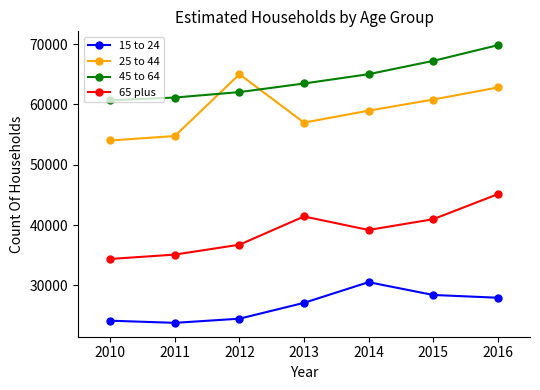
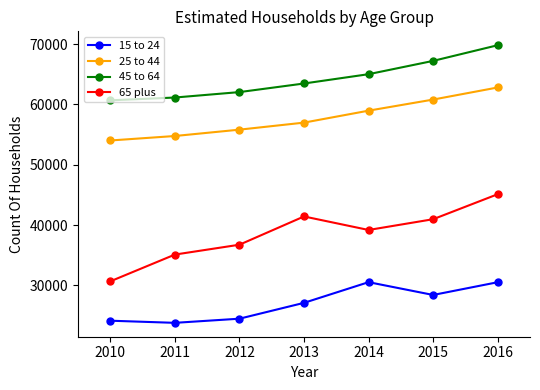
  {
    "15 to 24": {
      "2010": 24000,
      "2011": 24000,
      "2012": 24000,
      "2013": 27000,
      "2014": 31000,
      "2015": 28000,
-     "2016": 28000
+     "2016": 31000
    },
    "25 to 44": {
      "2010": 54000,
      "2011": 55000,
-     "2012": 65000,
+     "2012": 56000,
      "2013": 57000,
      "2014": 59000,
      "2015": 61000,
      "2016": 63000
    },
    "45 to 64": {
      "2011": 61000,
      "2012": 62000,
      "2013": 63000,
      "2014": 65000,
      "2015": 67000,
      "2016": 70000
    },
    "65 plus": {
-     "2010": 34000,
+     "2010": 31000,
      "2011": 35000,
      "2012": 37000,
      "2013": 41000,
      "2014": 39000,
      "2015": 41000,
      "2016": 45000
    }
  }
